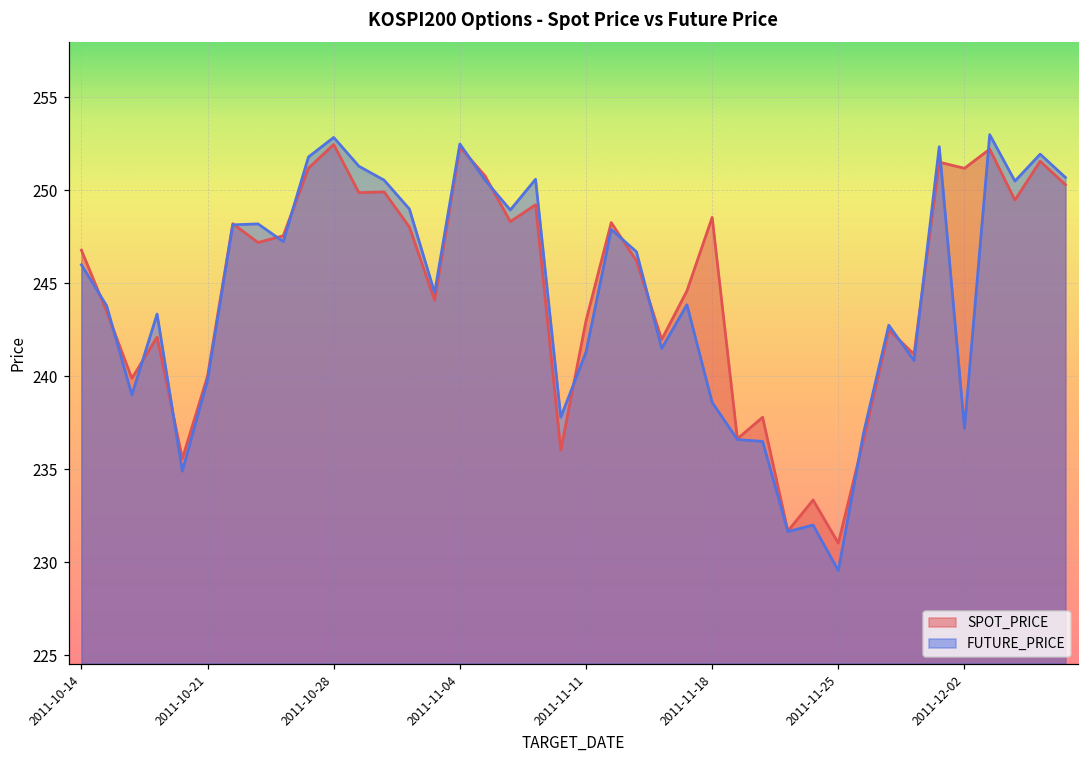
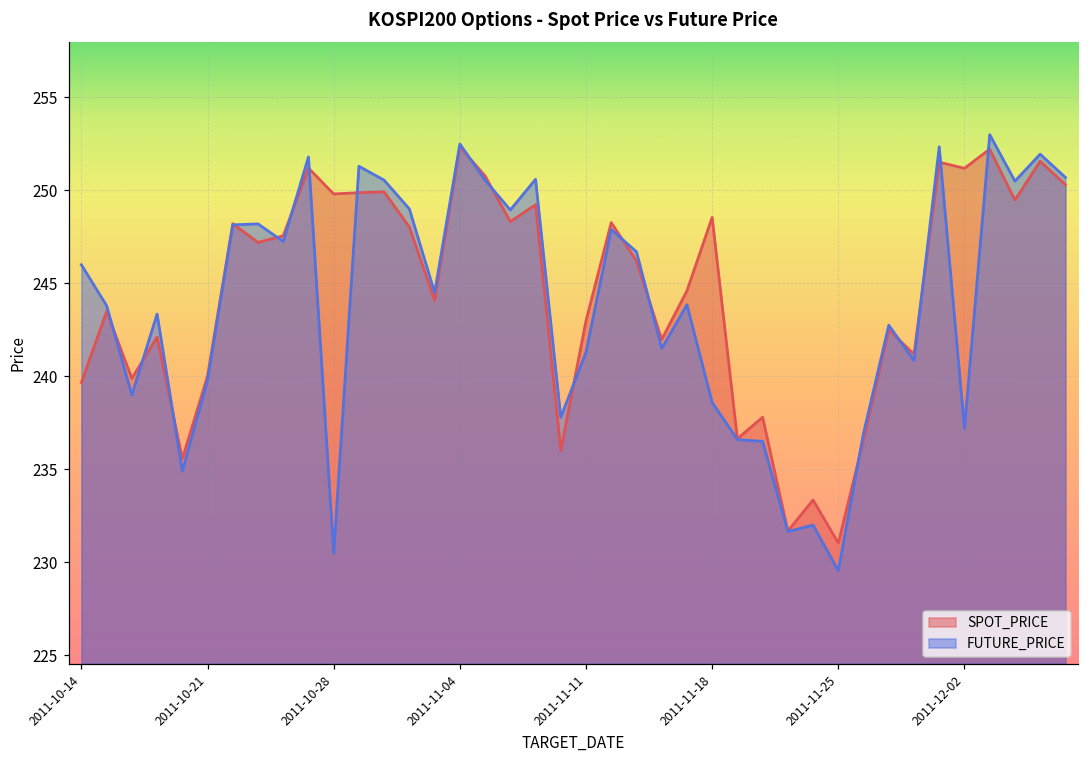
  {
    "SPOT_PRICE": {
-     "2011-10-14": 246.8,
+     "2011-10-14": 239.7,
      "2011-10-21": 240.0,
-     "2011-10-28": 252.5,
+     "2011-10-28": 249.8,
      "2011-11-04": 252.3,
      "2011-11-11": 243.0,
      "2011-11-18": 248.6,
      "2011-11-25": 231.0,
      "2011-12-02": 251.2
    },
    "FUTURE_PRICE": {
      "2011-10-14": 246.0,
      "2011-10-21": 239.8,
-     "2011-10-28": 252.9,
+     "2011-10-28": 230.5,
      "2011-11-04": 252.5,
      "2011-11-11": 241.3,
      "2011-11-18": 238.6,
      "2011-11-25": 229.6,
      "2011-12-02": 237.2
    }
  }
